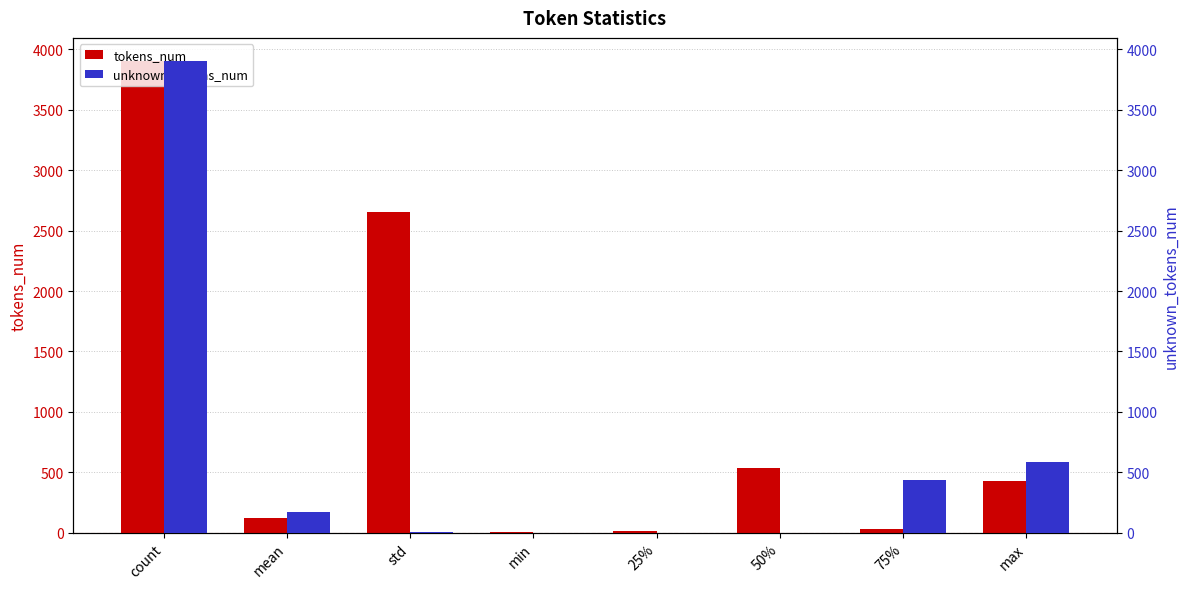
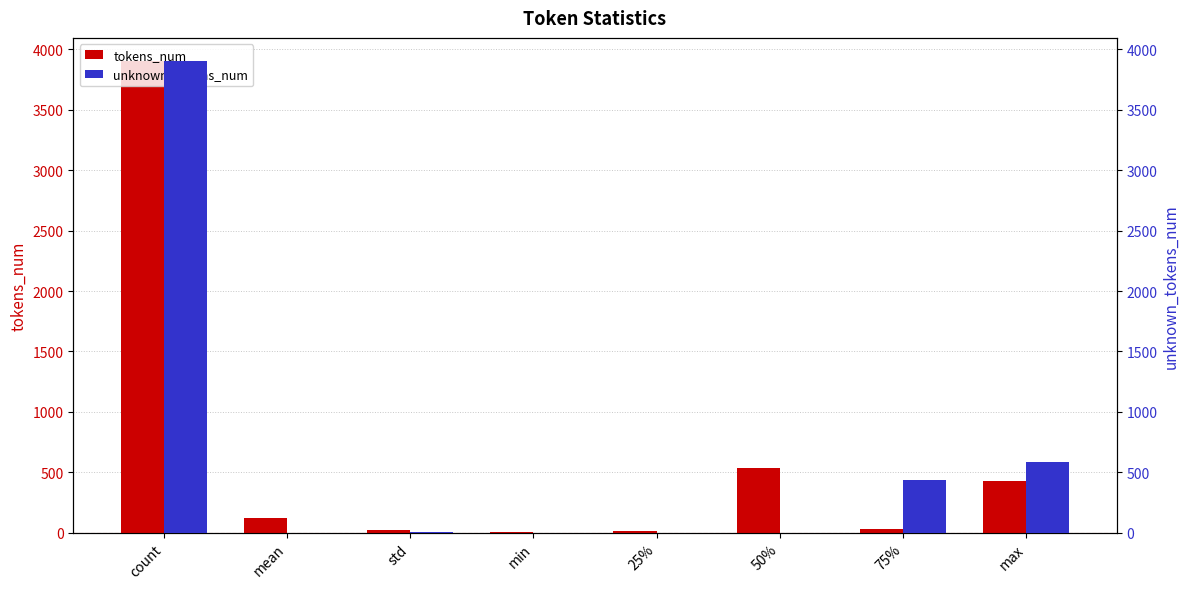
  {
    "tokens_num": {
      "mean": 120,
-     "std": 2660,
+     "std": 20,
      "50%": 530,
      "75%": 30,
      "max": 430
    },
    "unknown_tokens_num": {
-     "mean": 170,
+     "mean": 0,
      "min": 0,
      "25%": 0,
      "75%": 440,
      "max": 590
    }
  }
